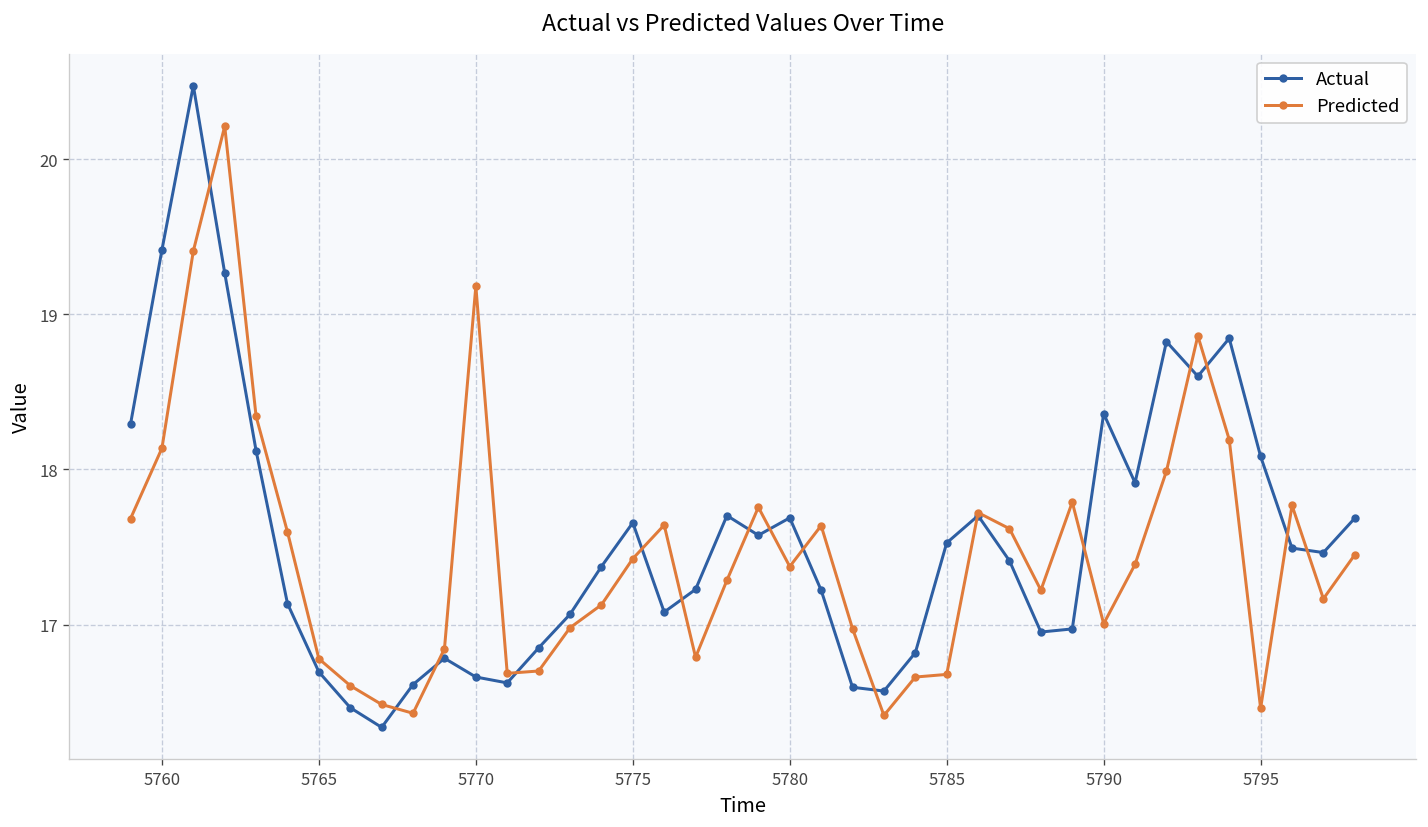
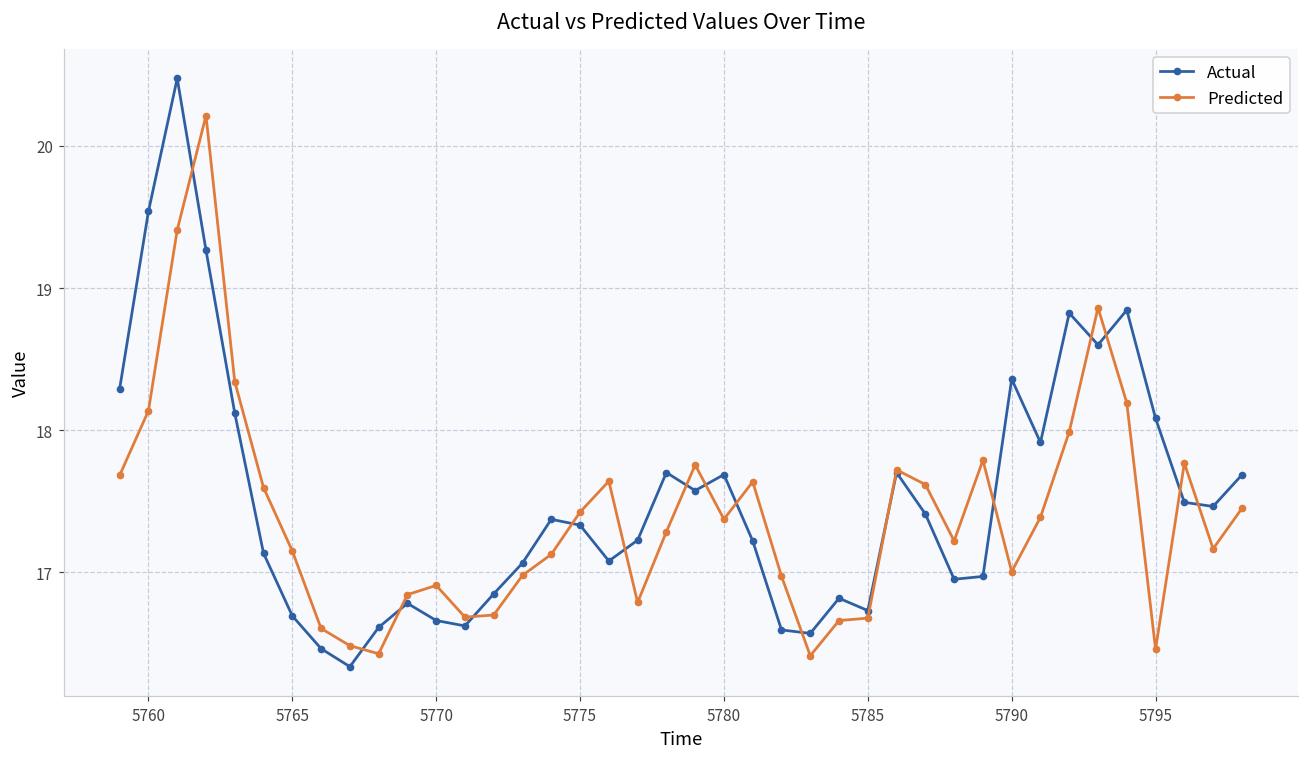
  {
    "Actual": {
-     "5760": 19.42,
+     "5760": 19.54,
      "5765": 16.69,
      "5770": 16.66,
-     "5775": 17.66,
+     "5775": 17.33,
      "5780": 17.69,
-     "5785": 17.53,
+     "5785": 16.73,
      "5790": 18.36,
      "5795": 18.08
    },
    "Predicted": {
      "5760": 18.14,
-     "5765": 16.78,
-     "5770": 19.18,
+     "5765": 17.15,
+     "5770": 16.91,
      "5775": 17.42,
      "5780": 17.37,
      "5785": 16.68,
      "5790": 17.01,
      "5795": 16.46
    }
  }
